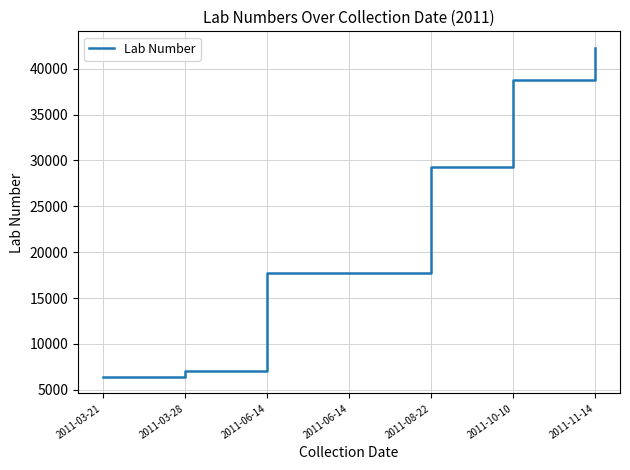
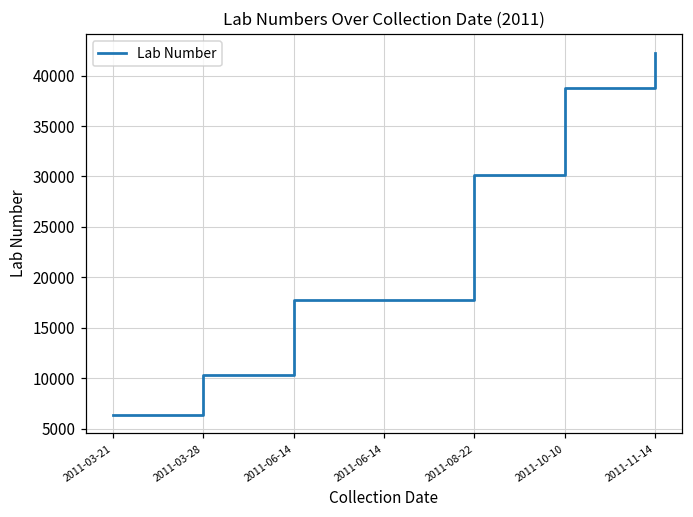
  {
    "2011-03-21": 6000,
-   "2011-03-28": 7000,
-   "2011-08-22": 29000,
+   "2011-03-28": 10000,
+   "2011-08-22": 30000,
    "2011-10-10": 39000,
    "2011-11-14": 42000
  }
